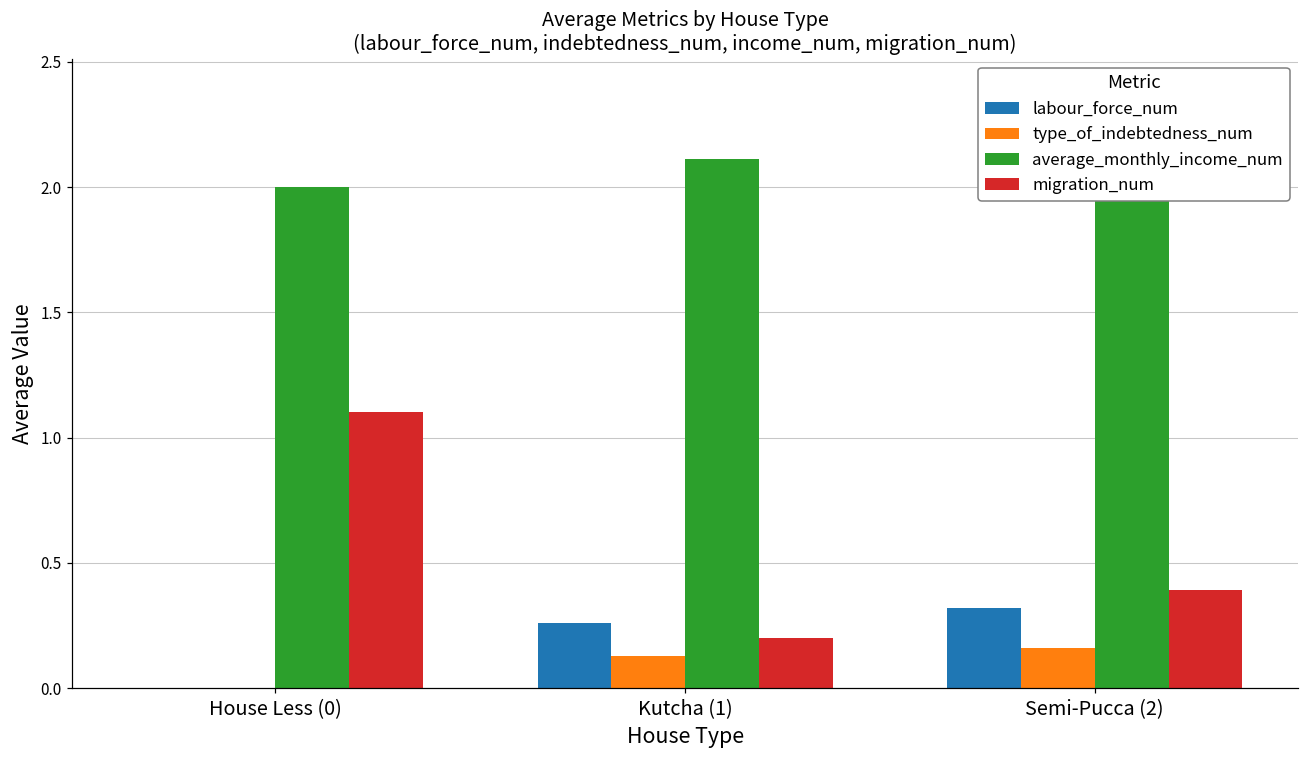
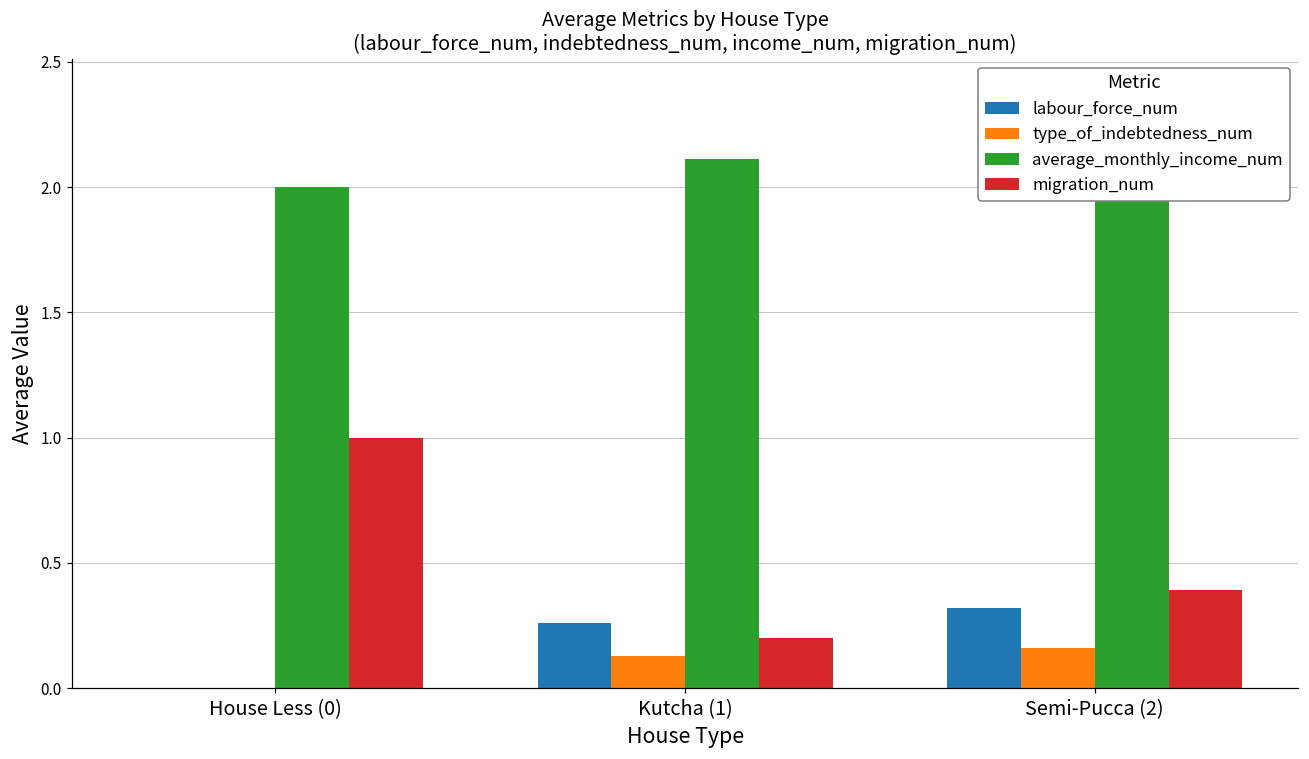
  {
    "labour_force_num": {
      "House Less (0)": 0.0,
      "Kutcha (1)": 0.26,
      "Semi-Pucca (2)": 0.32
    },
    "type_of_indebtedness_num": {
      "House Less (0)": 0.0,
      "Kutcha (1)": 0.13,
      "Semi-Pucca (2)": 0.16
    },
    "average_monthly_income_num": {
      "House Less (0)": 2.0,
      "Kutcha (1)": 2.1
    },
    "migration_num": {
-     "House Less (0)": 1.1,
+     "House Less (0)": 1.0,
      "Kutcha (1)": 0.2,
      "Semi-Pucca (2)": 0.4
    }
  }
